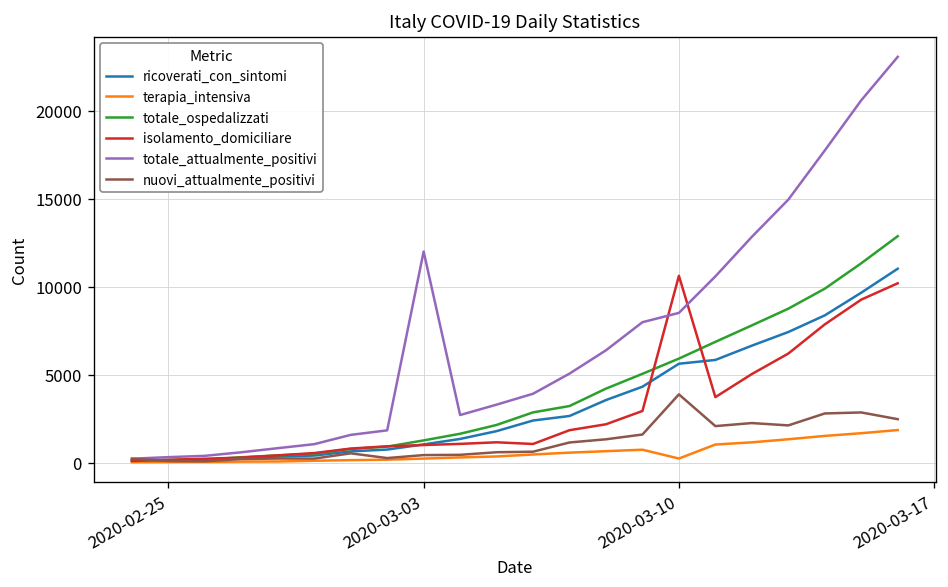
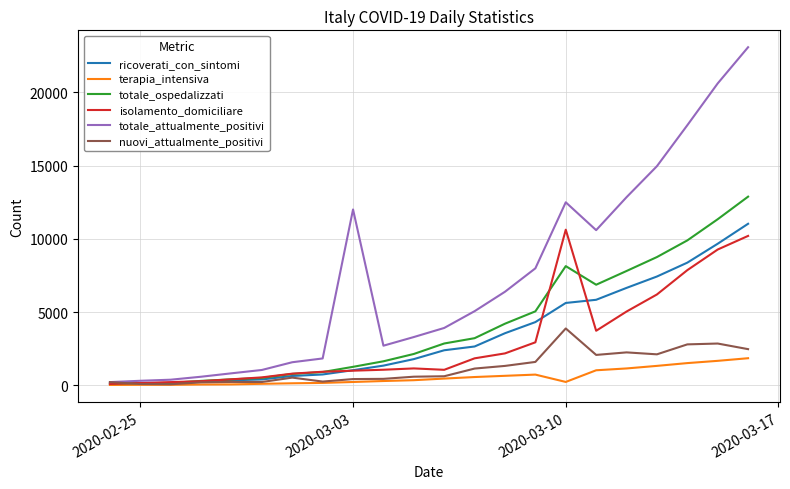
  {
    "ricoverati_con_sintomi": {
      "2020-03-10": 5600
    },
    "terapia_intensiva": {
      "2020-03-03": 200,
      "2020-03-10": 200
    },
    "totale_ospedalizzati": {
      "2020-03-03": 1300,
-     "2020-03-10": 5900
+     "2020-03-10": 8100
    },
    "isolamento_domiciliare": {
      "2020-03-10": 10600
    },
    "totale_attualmente_positivi": {
      "2020-03-03": 12000,
-     "2020-03-10": 8500
+     "2020-03-10": 12500
    },
    "nuovi_attualmente_positivi": {
      "2020-03-03": 400,
      "2020-03-10": 3900
    }
  }
